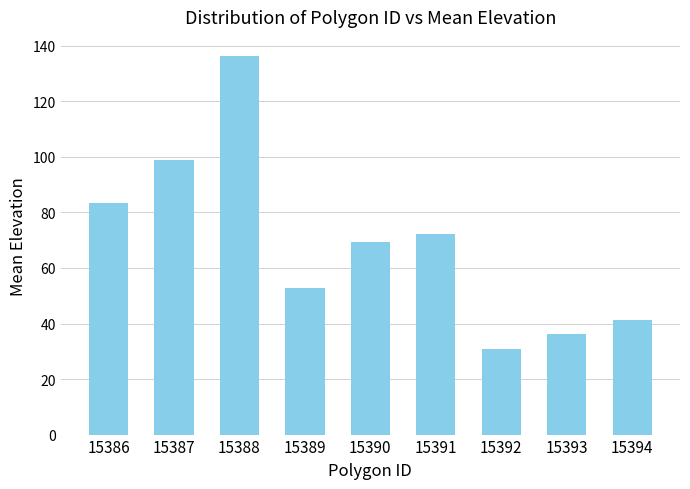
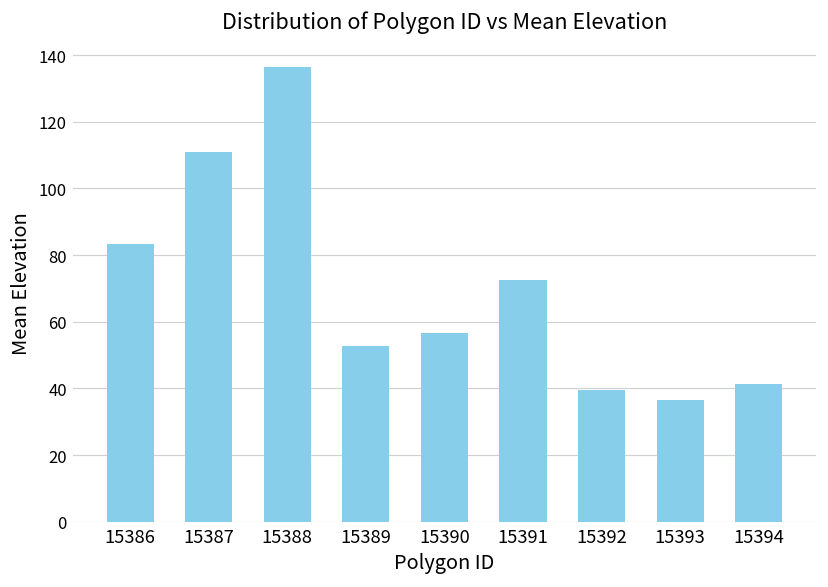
  {
    "15386": 83,
-   "15387": 99,
+   "15387": 111,
    "15388": 136,
    "15389": 53,
-   "15390": 69,
+   "15390": 57,
    "15391": 72,
-   "15392": 31,
+   "15392": 39,
    "15393": 36,
    "15394": 41
  }
